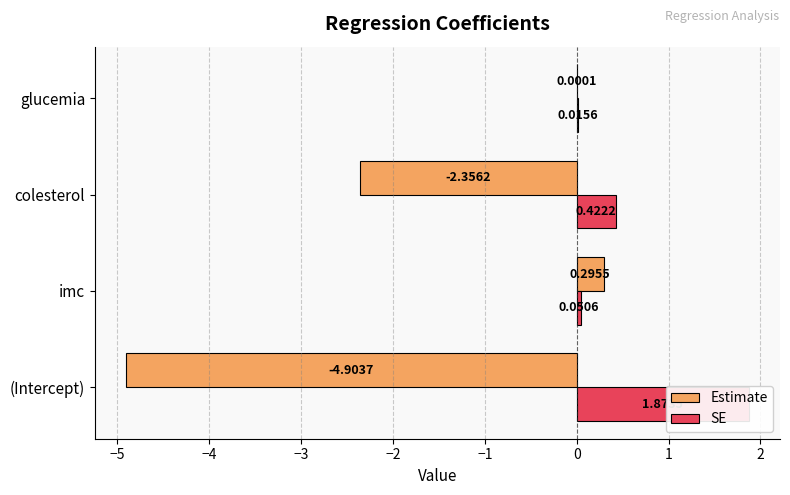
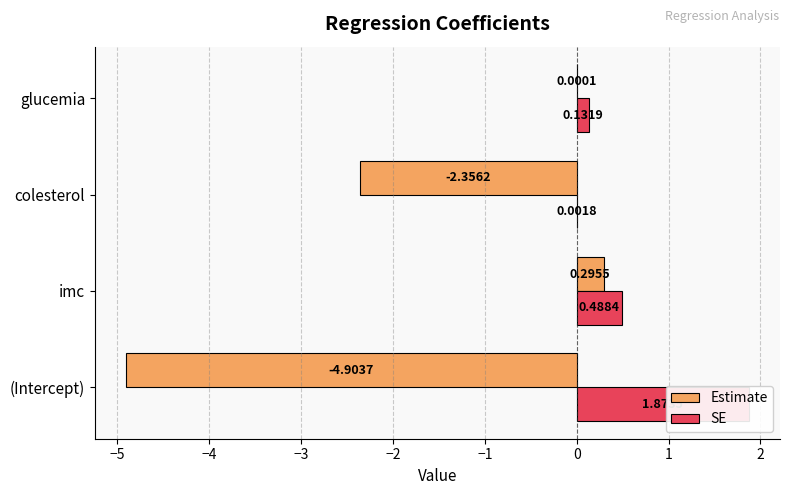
  {
    "Estimate": {
      "glucemia": 0.0001,
      "colesterol": -2.3562,
      "imc": 0.2955,
      "(Intercept)": -4.9037
    },
    "SE": {
-     "glucemia": 0.0156,
-     "colesterol": 0.4222,
-     "imc": 0.0506
+     "glucemia": 0.1319,
+     "colesterol": 0.0018,
+     "imc": 0.4884
    }
  }
